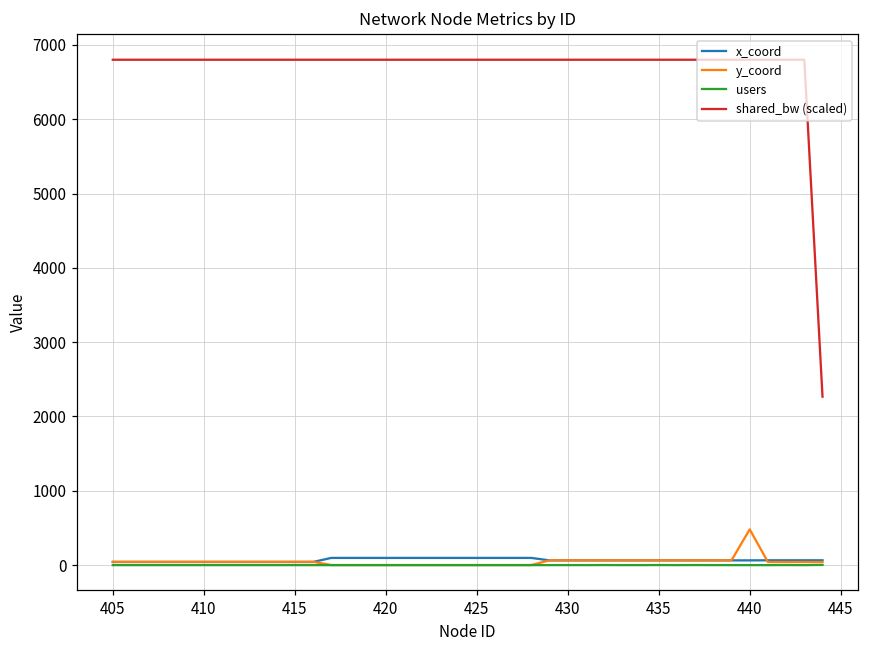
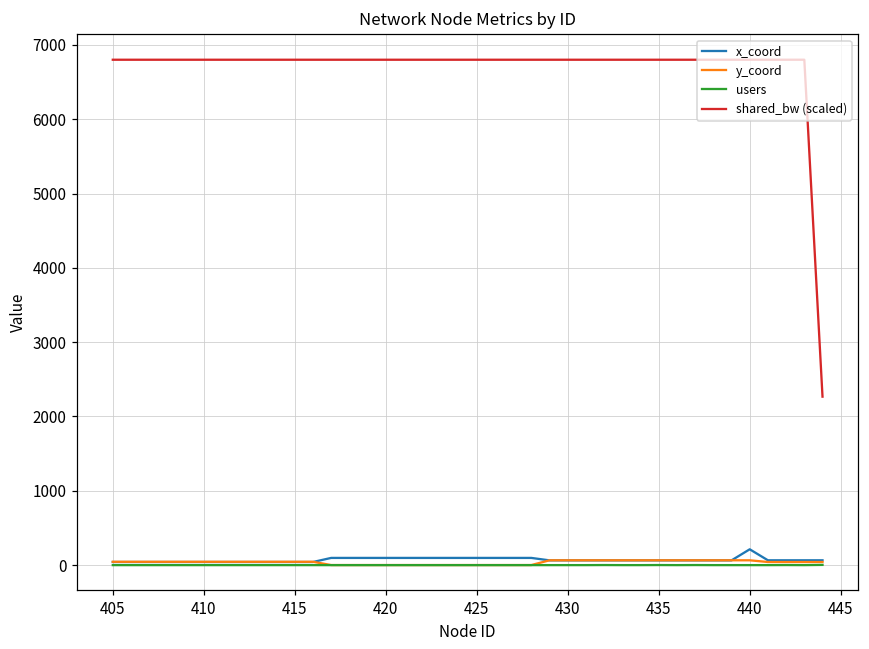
  {
    "x_coord": {
      "420": 100,
      "425": 100,
-     "440": 100
+     "440": 200
    },
    "y_coord": {
-     "440": 500
+     "440": 100
    },
    "users": {
      "405": 0,
      "410": 0,
      "415": 0,
      "430": 0,
      "435": 0,
      "440": 0
    },
    "shared_bw (scaled)": {
      "405": 6800,
      "410": 6800,
      "415": 6800,
      "420": 6800,
      "425": 6800,
      "430": 6800,
      "435": 6800
    }
  }
